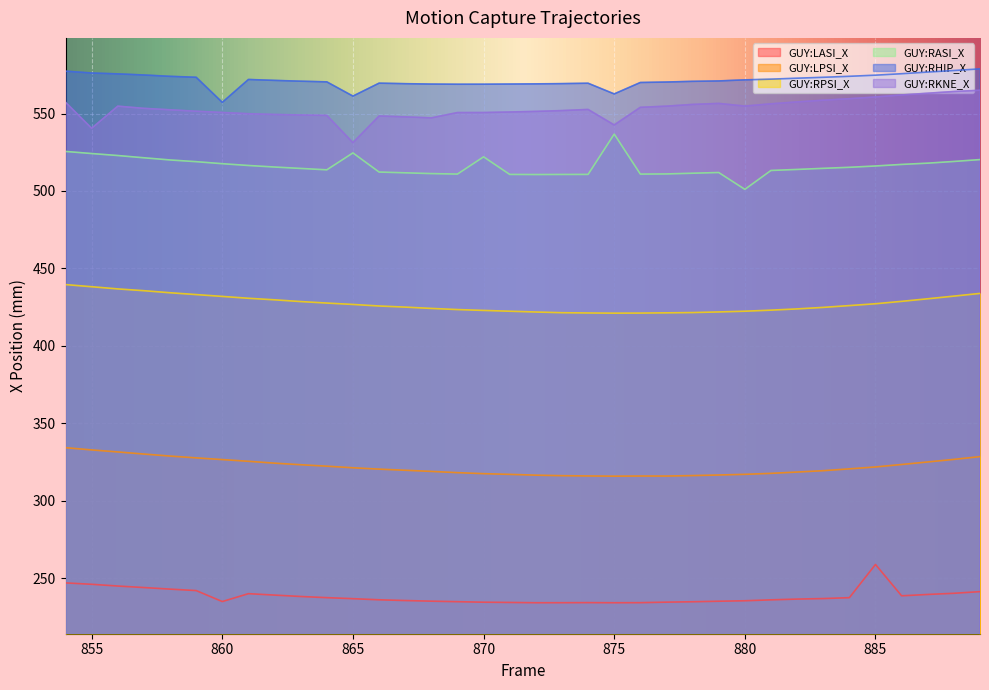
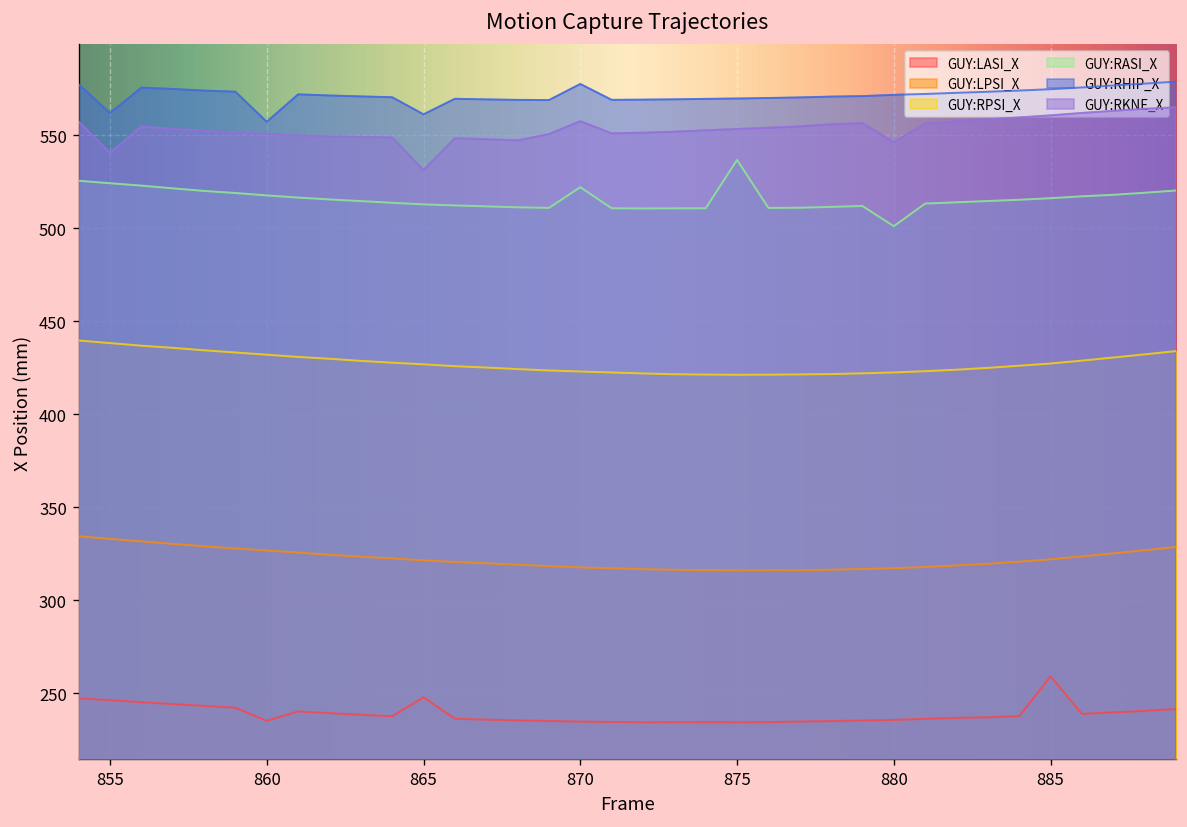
  {
    "GUY:LASI_X": {
      "855": 246,
      "860": 235,
-     "865": 237,
+     "865": 248,
      "870": 235,
      "875": 234,
      "880": 236,
      "885": 259
    },
    "GUY:RASI_X": {
      "855": 524,
      "860": 518,
-     "865": 525,
+     "865": 513,
      "870": 522,
      "875": 537,
      "880": 501,
      "885": 516
    },
    "GUY:RHIP_X": {
-     "855": 576,
+     "855": 562,
      "860": 557,
      "865": 561,
-     "870": 569,
-     "875": 563,
+     "870": 578,
+     "875": 570,
      "880": 572
    },
    "GUY:RKNE_X": {
      "855": 540,
      "860": 551,
      "865": 531,
-     "870": 551,
-     "875": 543,
-     "880": 555,
+     "870": 558,
+     "875": 553,
+     "880": 546,
      "885": 561
    }
  }
